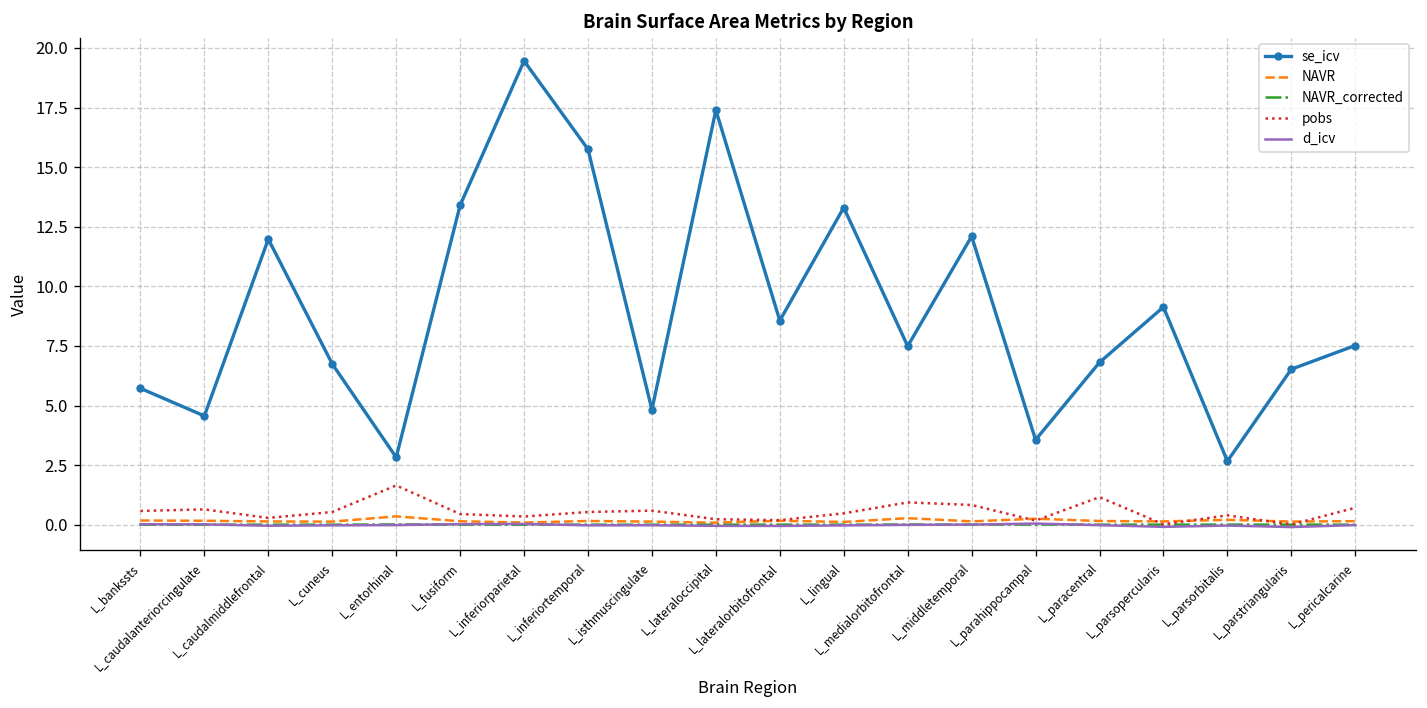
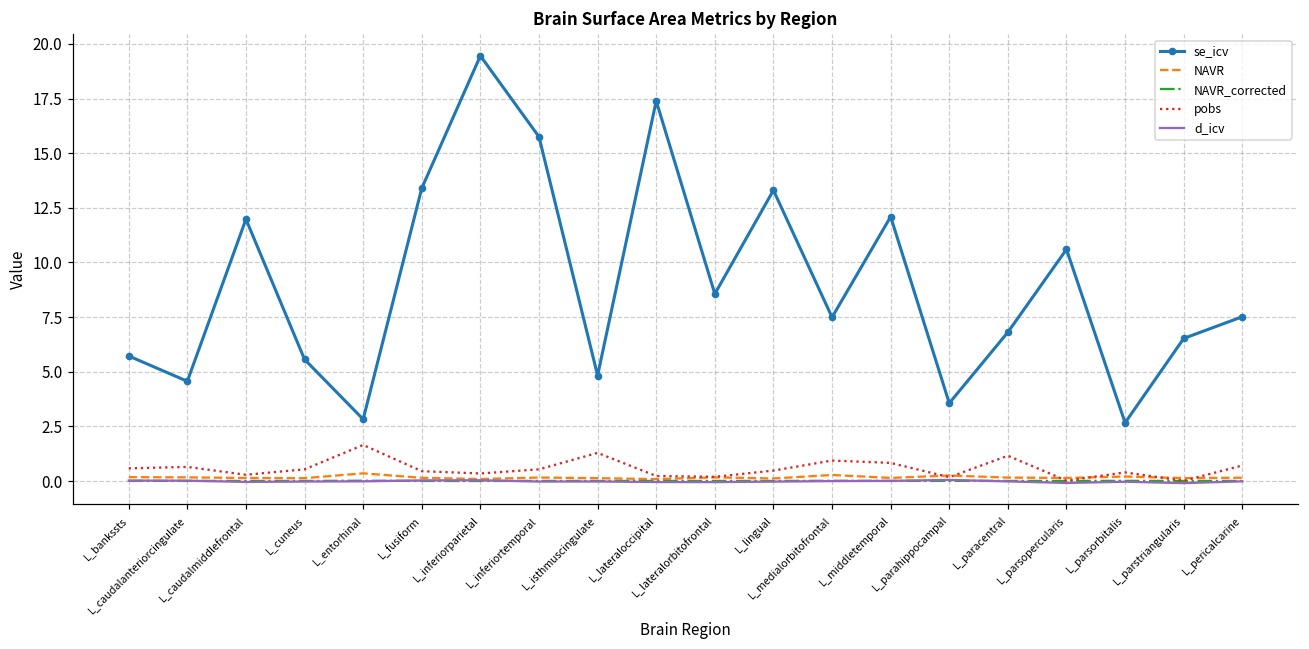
  {
    "se_icv": {
      "L_bankssts": 5.7,
      "L_caudalanteriorcingulate": 4.6,
      "L_caudalmiddlefrontal": 12.0,
-     "L_cuneus": 6.7,
+     "L_cuneus": 5.6,
      "L_entorhinal": 2.8,
      "L_fusiform": 13.4,
      "L_inferiorparietal": 19.5,
      "L_inferiortemporal": 15.8,
      "L_isthmuscingulate": 4.8,
      "L_lateraloccipital": 17.4,
      "L_lateralorbitofrontal": 8.6,
      "L_lingual": 13.3,
      "L_medialorbitofrontal": 7.5,
      "L_middletemporal": 12.1,
      "L_parahippocampal": 3.6,
      "L_paracentral": 6.8,
-     "L_parsopercularis": 9.1,
+     "L_parsopercularis": 10.6,
      "L_parsorbitalis": 2.7,
      "L_parstriangularis": 6.5,
      "L_pericalcarine": 7.5
    },
    "NAVR": {
      "L_bankssts": 0.2,
      "L_caudalanteriorcingulate": 0.2,
      "L_caudalmiddlefrontal": 0.1,
      "L_entorhinal": 0.4,
      "L_inferiortemporal": 0.2,
      "L_medialorbitofrontal": 0.3,
      "L_middletemporal": 0.1,
      "L_paracentral": 0.2,
      "L_parsorbitalis": 0.2,
      "L_pericalcarine": 0.2
    },
    "pobs": {
      "L_bankssts": 0.6,
      "L_caudalanteriorcingulate": 0.6,
      "L_caudalmiddlefrontal": 0.3,
      "L_cuneus": 0.5,
      "L_entorhinal": 1.7,
      "L_fusiform": 0.5,
      "L_inferiorparietal": 0.3,
      "L_inferiortemporal": 0.5,
-     "L_isthmuscingulate": 0.6,
+     "L_isthmuscingulate": 1.3,
      "L_lateraloccipital": 0.2,
      "L_lingual": 0.5,
      "L_medialorbitofrontal": 0.9,
      "L_middletemporal": 0.8,
      "L_paracentral": 1.2,
      "L_parsorbitalis": 0.4,
      "L_pericalcarine": 0.7
    }
  }
